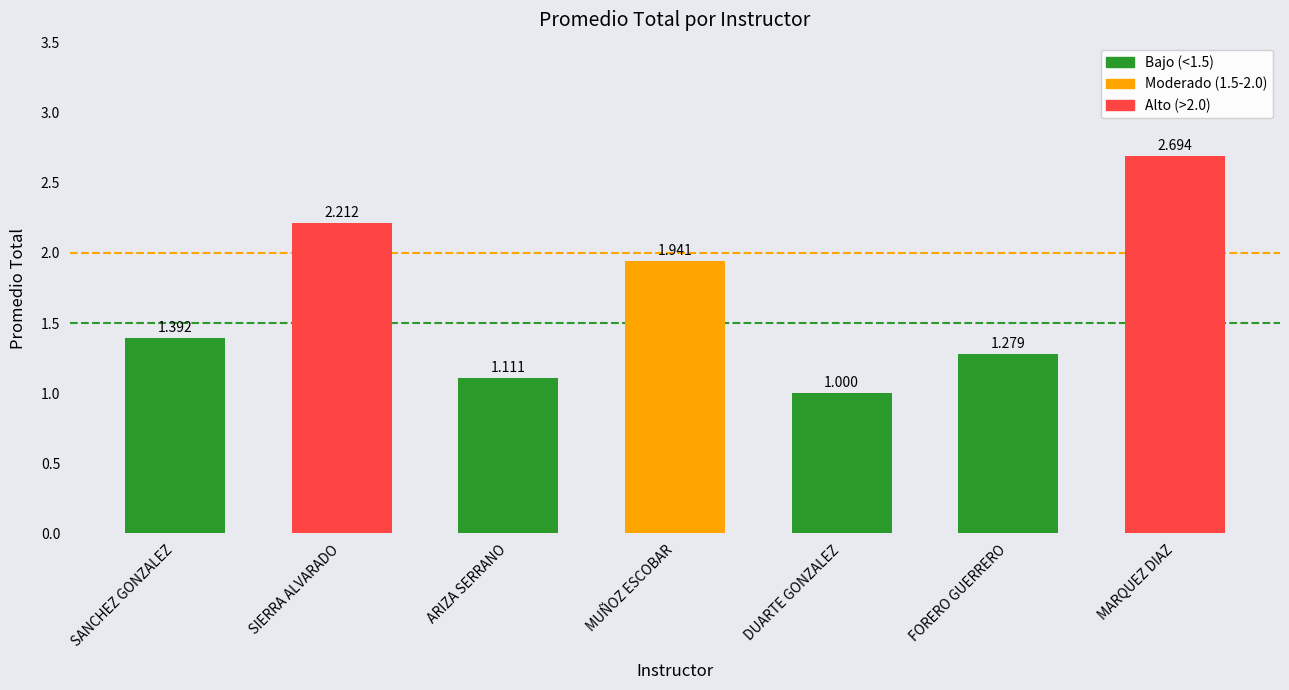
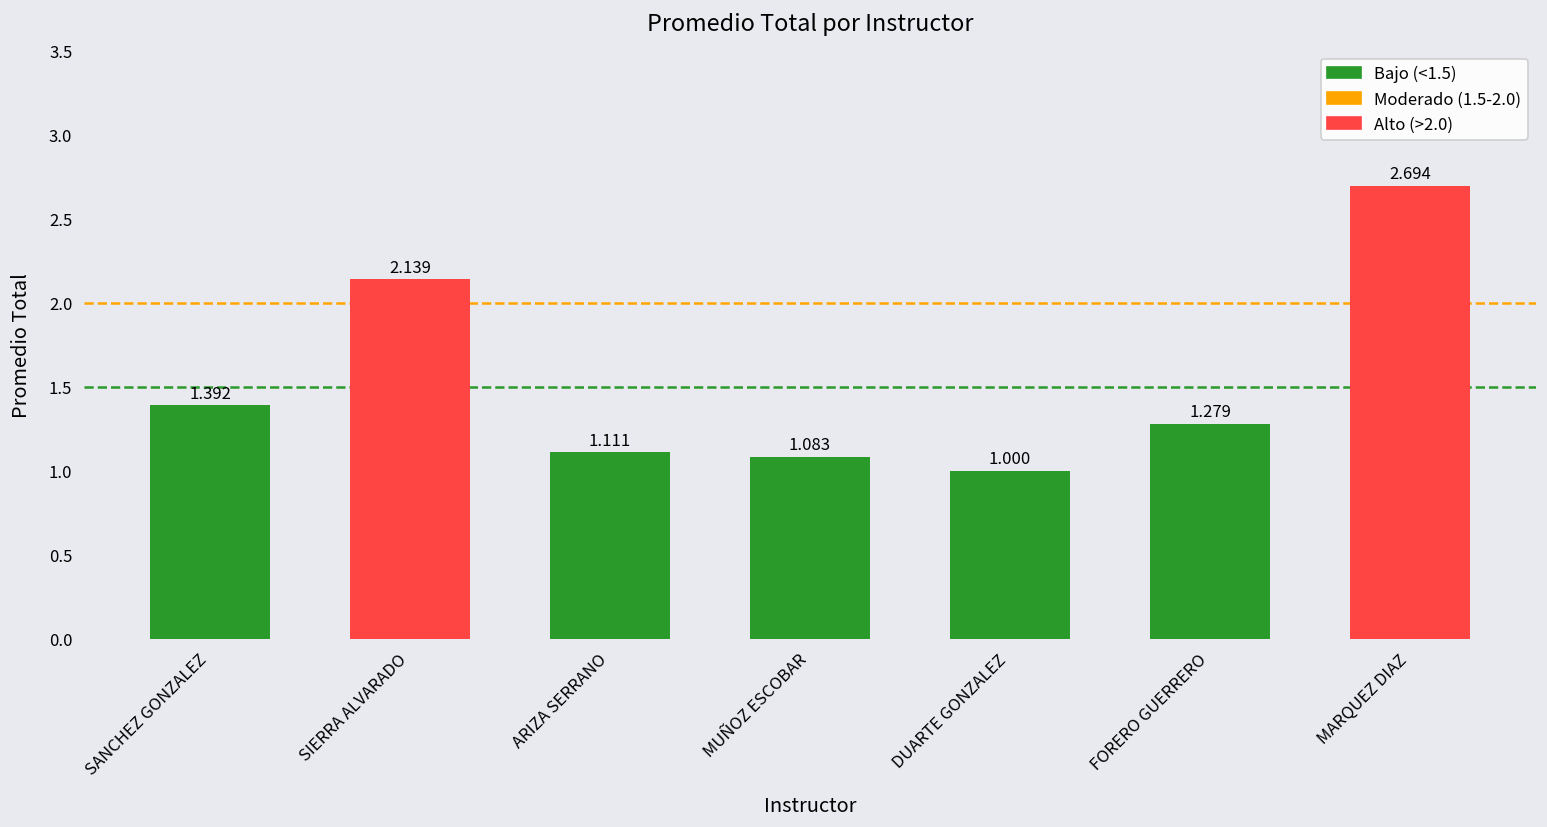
  {
    "SANCHEZ GONZALEZ": 1.392,
-   "SIERRA ALVARADO": 2.212,
+   "SIERRA ALVARADO": 2.139,
    "ARIZA SERRANO": 1.111,
-   "MUÑOZ ESCOBAR": 1.941,
+   "MUÑOZ ESCOBAR": 1.083,
    "DUARTE GONZALEZ": 1.000,
    "FORERO GUERRERO": 1.279,
    "MARQUEZ DIAZ": 2.694
  }
